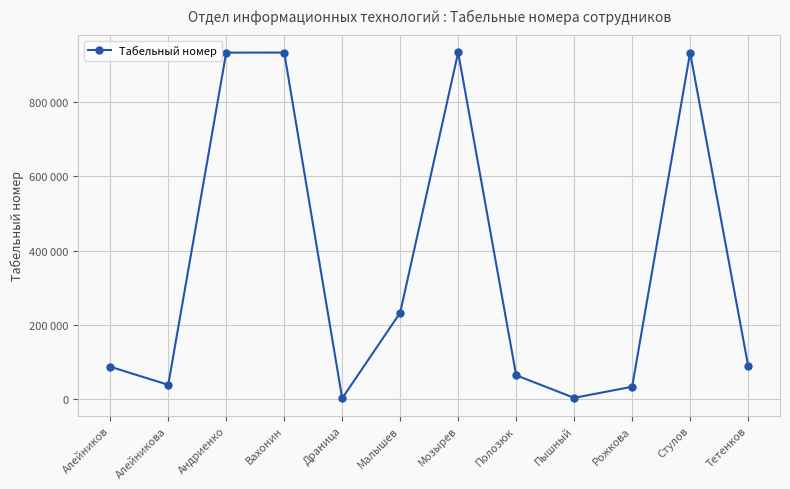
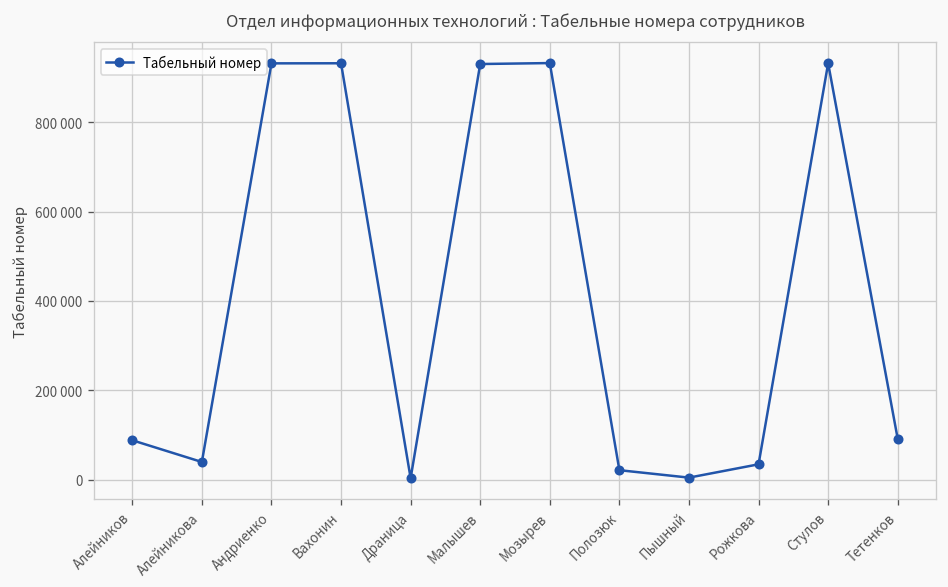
  {
    "Алейников": 90000,
    "Алейникова": 40000,
    "Андриенко": 930000,
    "Вахонин": 930000,
    "Драница": 0,
-   "Малышев": 230000,
+   "Малышев": 930000,
    "Мозырев": 930000,
-   "Полозюк": 70000,
+   "Полозюк": 20000,
    "Пышный": 0,
    "Рожкова": 30000,
    "Стулов": 930000,
    "Тетенков": 90000
  }
